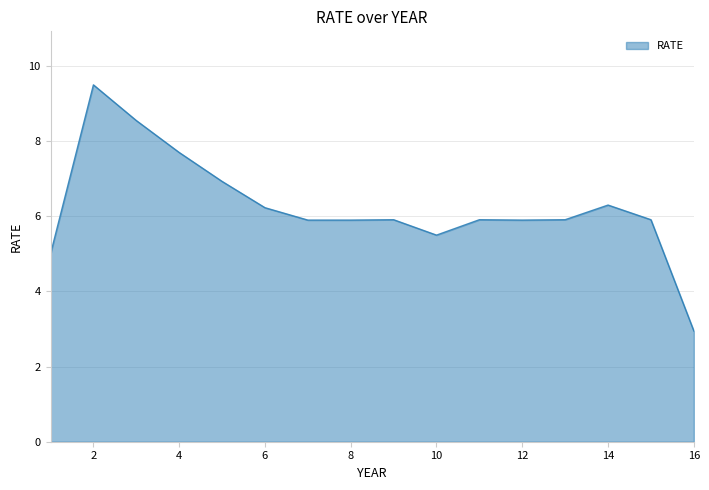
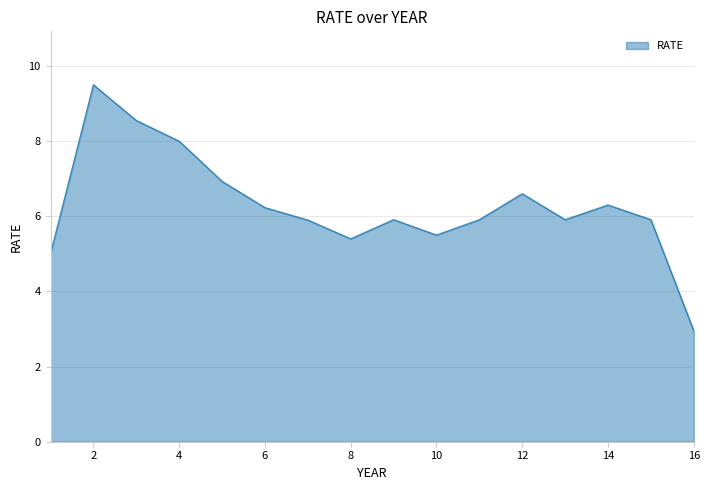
  {
    "2": 9.5,
-   "4": 7.7,
+   "4": 8.0,
    "6": 6.2,
-   "8": 5.9,
+   "8": 5.4,
    "10": 5.5,
-   "12": 5.9,
+   "12": 6.6,
    "14": 6.3,
    "16": 3.0
  }
